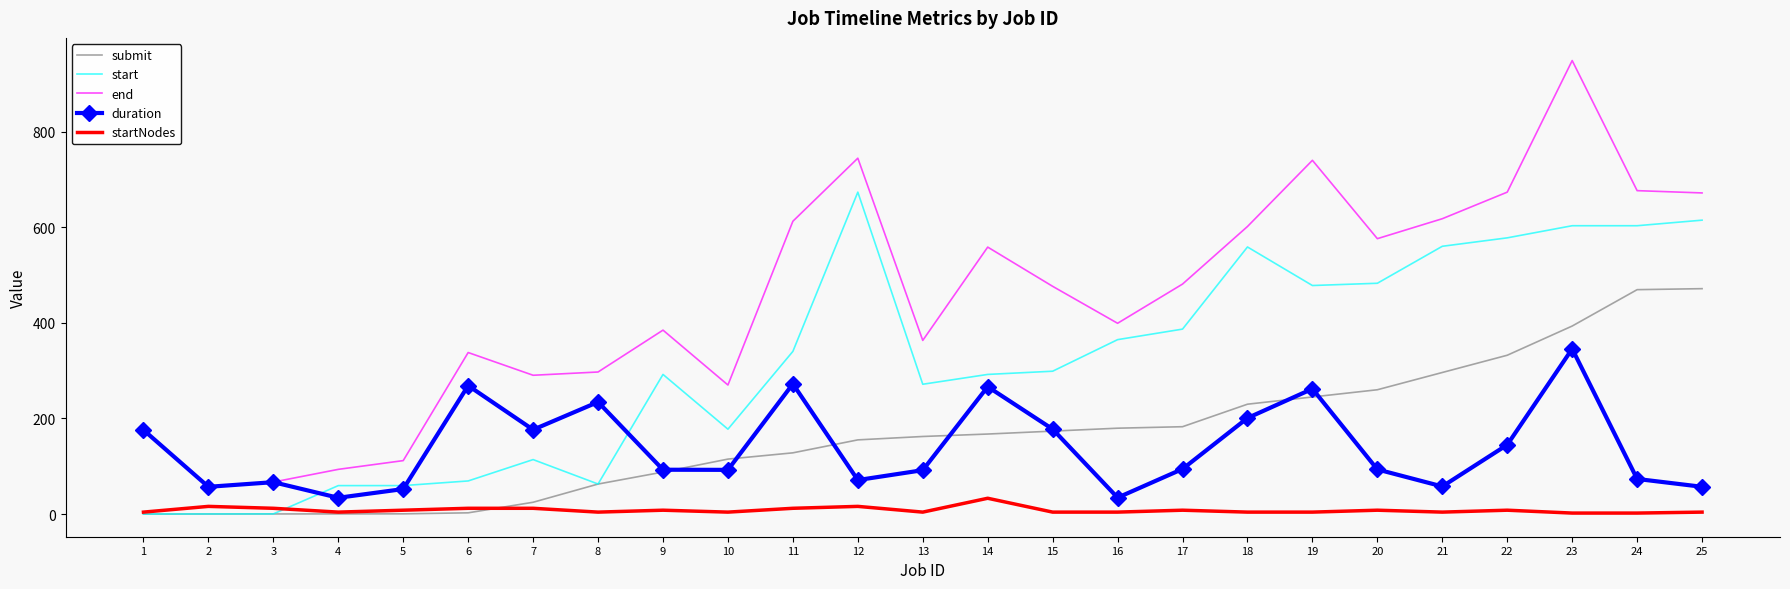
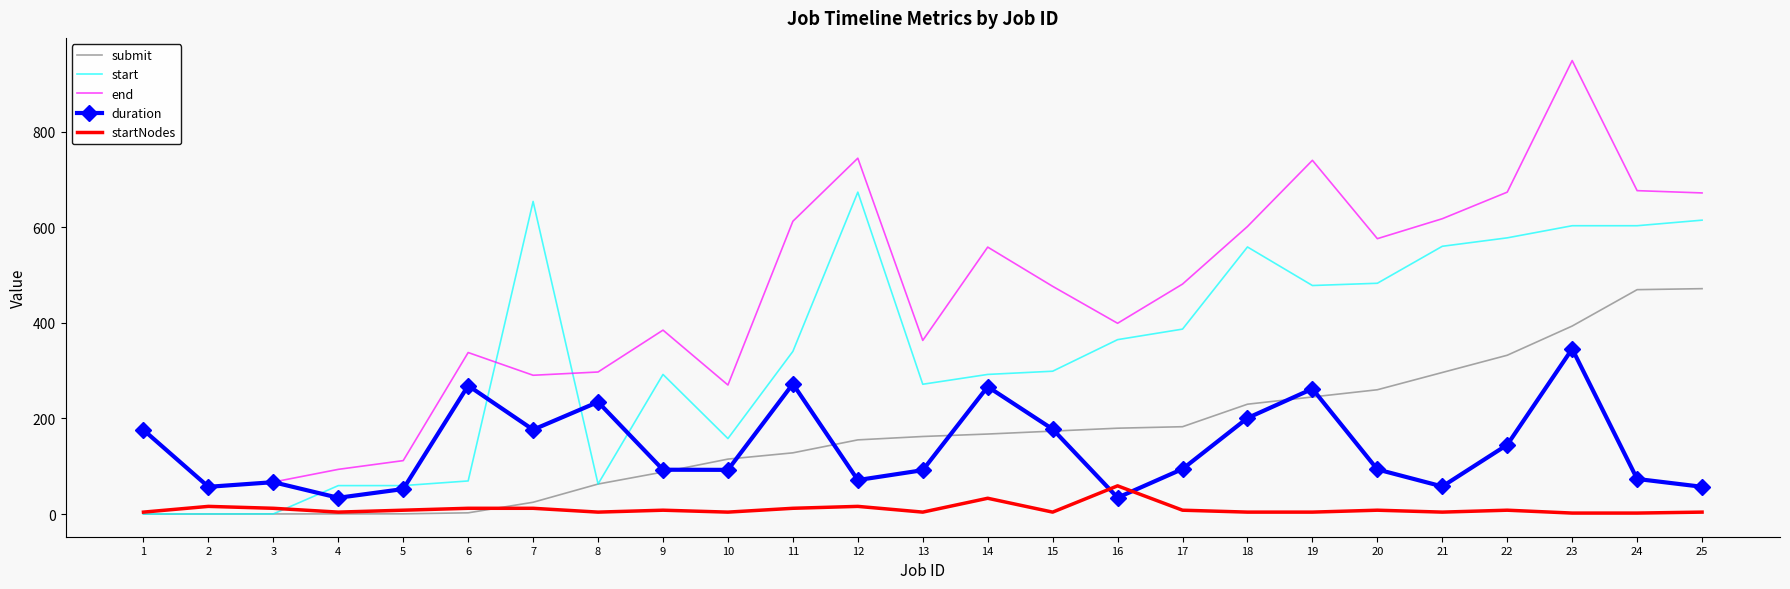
  {
    "submit": {
      "5": 0,
      "6": 0,
      "7": 20,
      "10": 110,
      "11": 130,
      "12": 160,
      "13": 160,
      "14": 170,
      "16": 180,
      "17": 180,
      "18": 230,
      "19": 240,
      "20": 260,
      "21": 300,
      "22": 330,
      "23": 390,
      "24": 470,
      "25": 470
    },
    "start": {
      "4": 60,
      "5": 60,
      "6": 70,
-     "7": 110,
+     "7": 650,
      "9": 290,
-     "10": 180,
+     "10": 160,
      "11": 340,
      "12": 670,
      "13": 270,
      "14": 290,
      "15": 300,
      "16": 360,
      "17": 390,
      "18": 560,
      "19": 480,
      "20": 480,
      "21": 560,
      "22": 580,
      "23": 600,
      "24": 600,
      "25": 620
    },
    "end": {
      "4": 90,
      "5": 110,
      "6": 340,
      "7": 290,
      "8": 300,
      "9": 380,
      "10": 270,
      "11": 610,
      "12": 740,
      "13": 360,
      "14": 560,
      "15": 480,
      "16": 400,
      "17": 480,
      "18": 600,
      "19": 740,
      "20": 580,
      "21": 620,
      "22": 670,
      "23": 950,
      "24": 680,
      "25": 670
    },
    "duration": {
      "4": 30,
      "5": 50,
      "6": 270,
      "7": 180,
      "8": 230,
      "10": 90,
      "11": 270,
      "12": 70,
      "13": 90,
      "14": 270,
      "16": 30,
      "17": 90,
      "18": 200,
      "19": 260,
      "20": 90,
      "21": 60,
      "22": 140,
      "23": 350,
      "24": 70,
      "25": 60
    },
    "startNodes": {
      "2": 20,
      "3": 10,
      "5": 10,
      "6": 10,
      "7": 10,
      "8": 0,
      "9": 10,
      "10": 0,
      "11": 10,
      "12": 20,
      "13": 0,
      "14": 30,
      "15": 0,
-     "16": 0,
+     "16": 60,
      "17": 10,
      "18": 0,
      "19": 0,
      "20": 10,
      "21": 0,
      "22": 10,
      "23": 0,
      "24": 0,
      "25": 0
    }
  }
